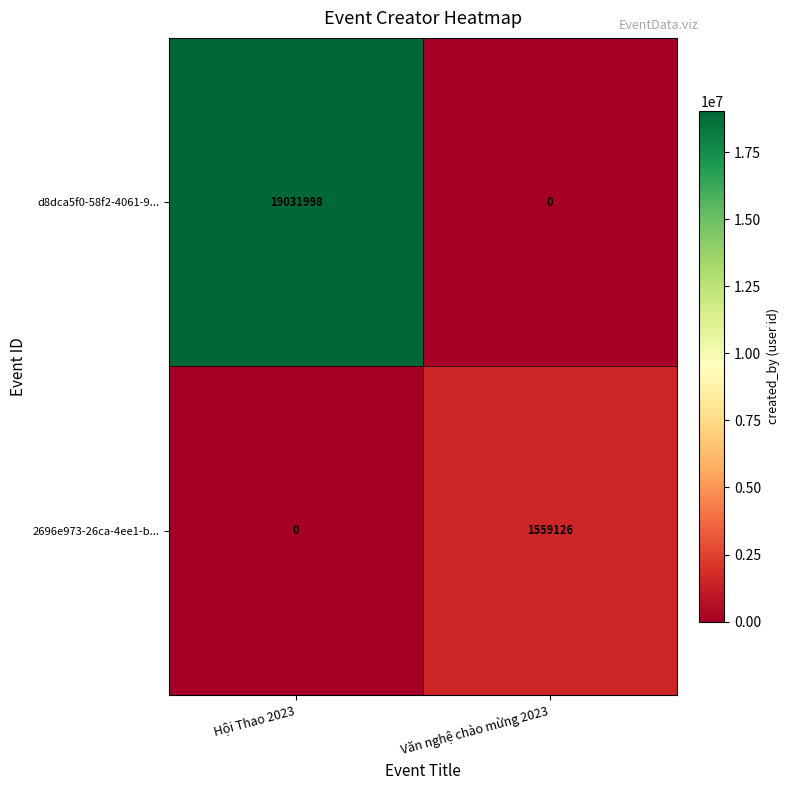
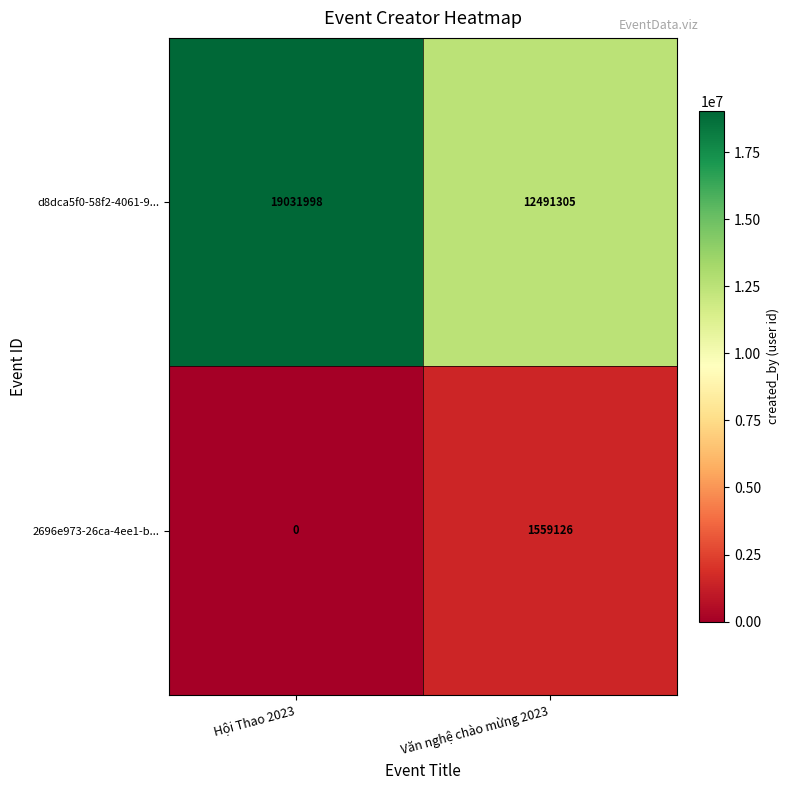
  {
    "d8dca5f0-58f2-4061-9...": {
      "Hội Thao 2023": 19031998,
-     "Văn nghệ chào mừng 2023": 0
+     "Văn nghệ chào mừng 2023": 12491305
    },
    "2696e973-26ca-4ee1-b...": {
      "Hội Thao 2023": 0,
      "Văn nghệ chào mừng 2023": 1559126
    }
  }
